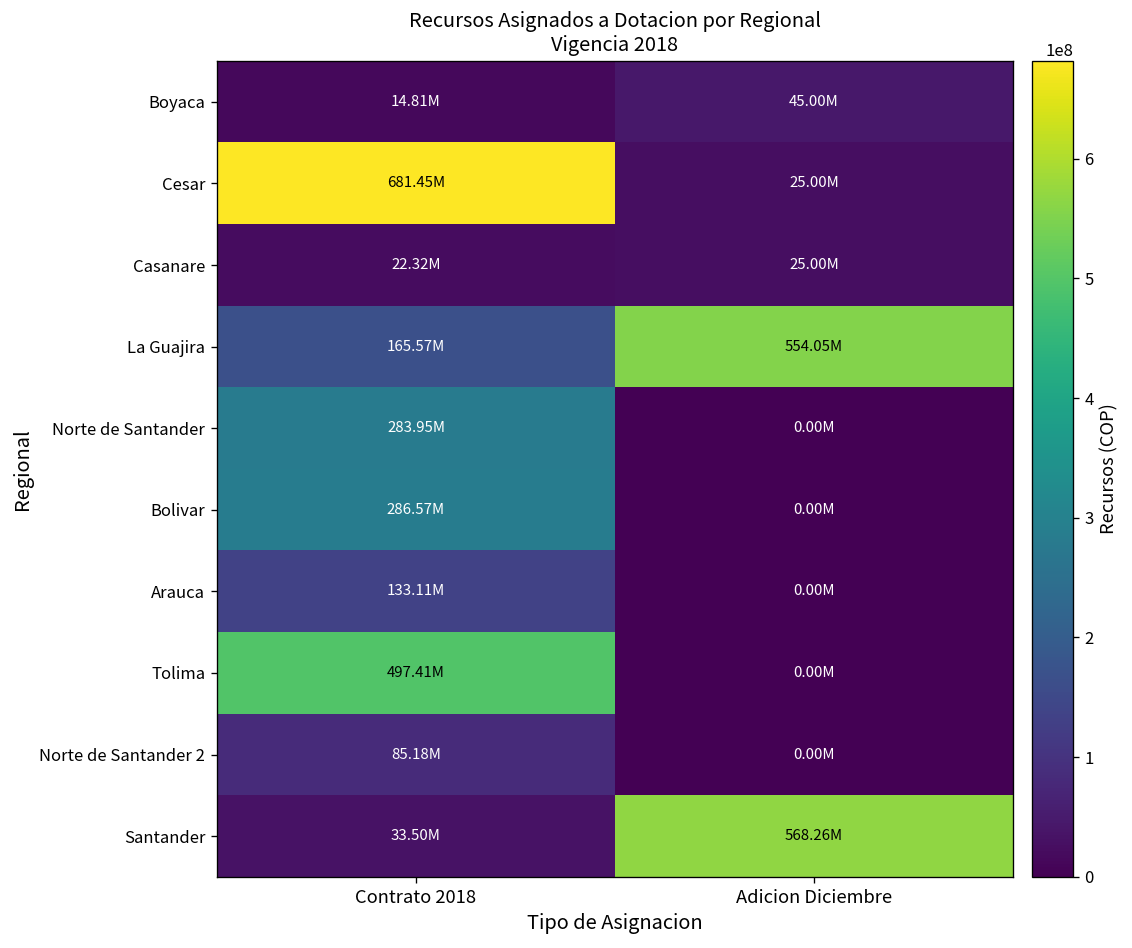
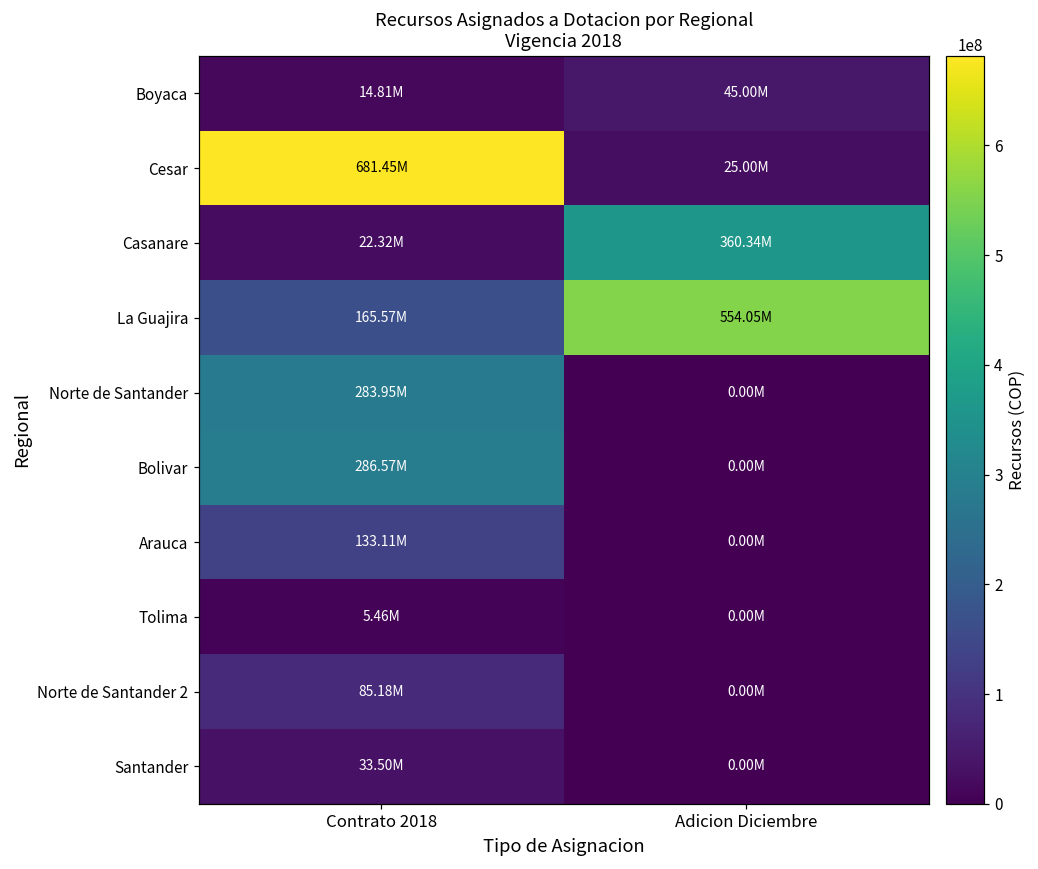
  {
    "Boyaca": {
      "Contrato 2018": "14.81M",
      "Adicion Diciembre": "45.00M"
    },
    "Cesar": {
      "Contrato 2018": "681.45M",
      "Adicion Diciembre": "25.00M"
    },
    "Casanare": {
      "Contrato 2018": "22.32M",
-     "Adicion Diciembre": "25.00M"
+     "Adicion Diciembre": "360.34M"
    },
    "La Guajira": {
      "Contrato 2018": "165.57M",
      "Adicion Diciembre": "554.05M"
    },
    "Norte de Santander": {
      "Contrato 2018": "283.95M",
      "Adicion Diciembre": "0.00M"
    },
    "Bolivar": {
      "Contrato 2018": "286.57M",
      "Adicion Diciembre": "0.00M"
    },
    "Arauca": {
      "Contrato 2018": "133.11M",
      "Adicion Diciembre": "0.00M"
    },
    "Tolima": {
-     "Contrato 2018": "497.41M",
+     "Contrato 2018": "5.46M",
      "Adicion Diciembre": "0.00M"
    },
    "Norte de Santander 2": {
      "Contrato 2018": "85.18M",
      "Adicion Diciembre": "0.00M"
    },
    "Santander": {
      "Contrato 2018": "33.50M",
-     "Adicion Diciembre": "568.26M"
+     "Adicion Diciembre": "0.00M"
    }
  }
